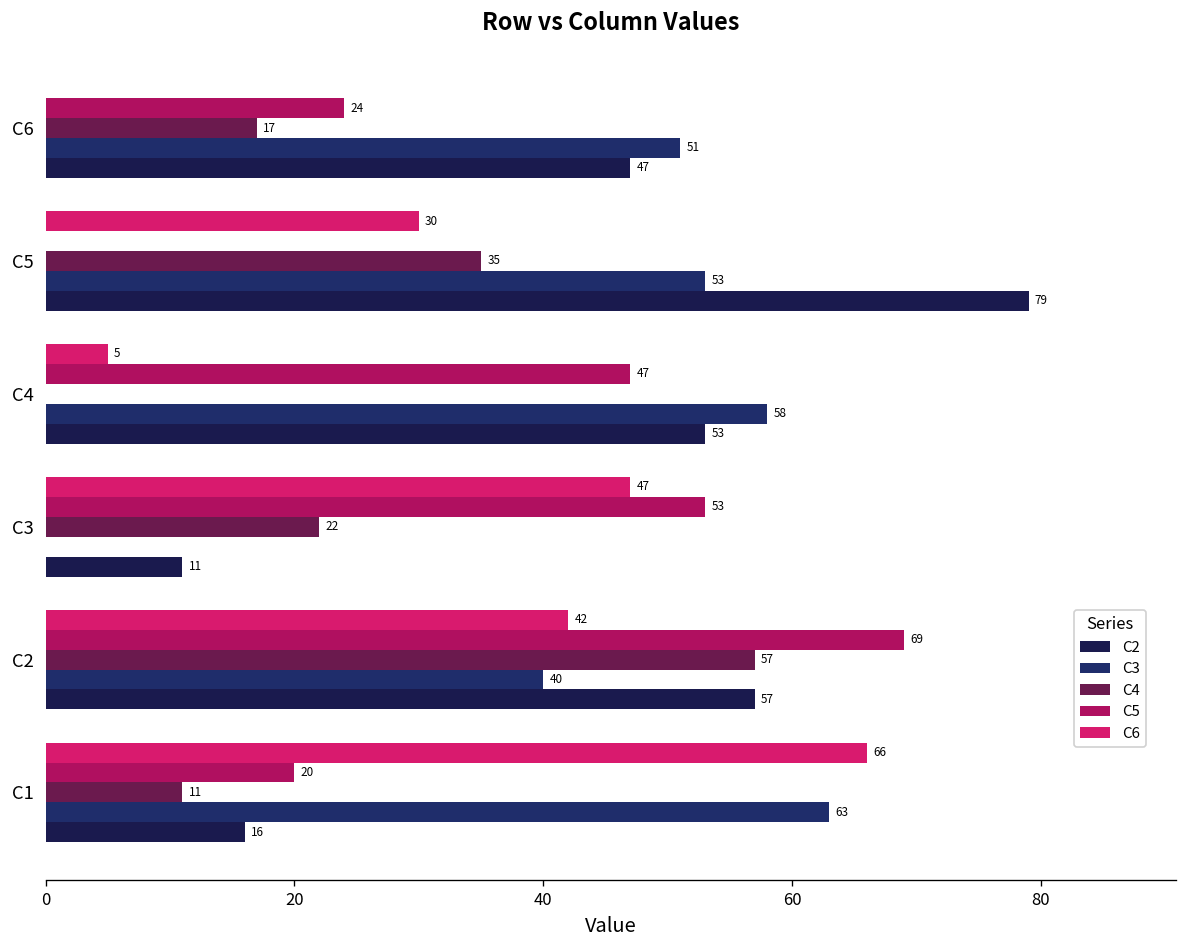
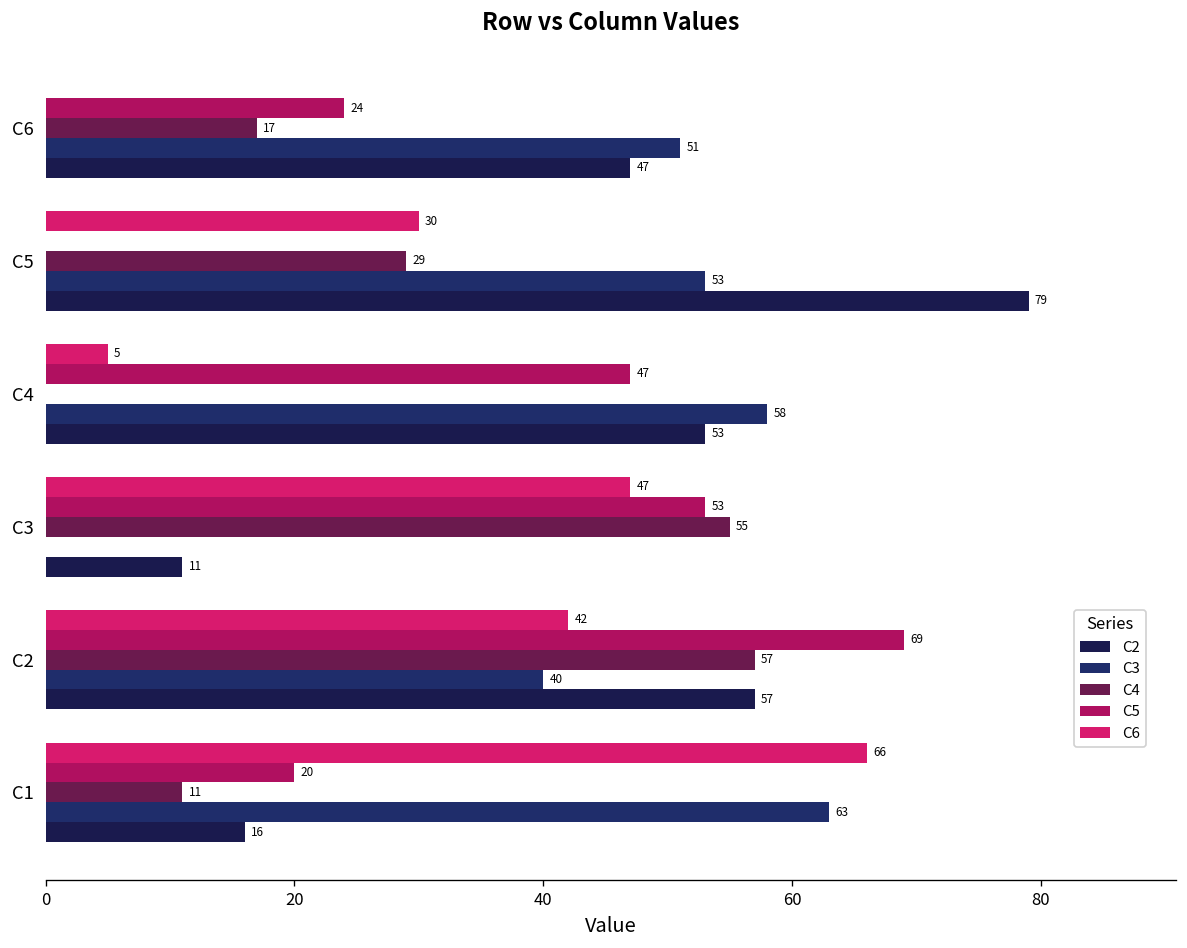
  {
    "C4": {
      "C6": 17,
-     "C5": 35,
-     "C3": 22,
+     "C5": 29,
+     "C3": 55,
      "C2": 57,
      "C1": 11
    }
  }
